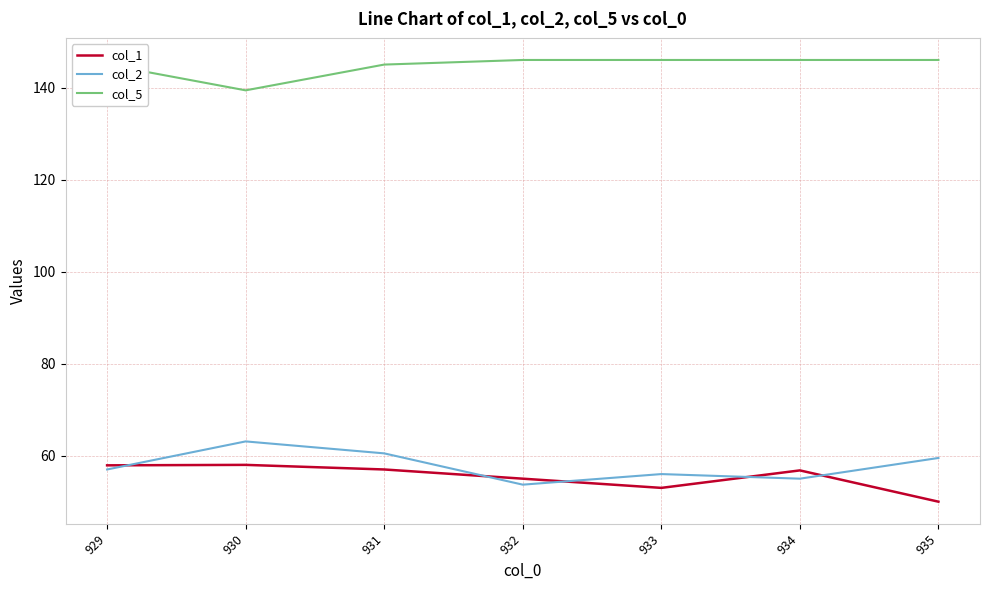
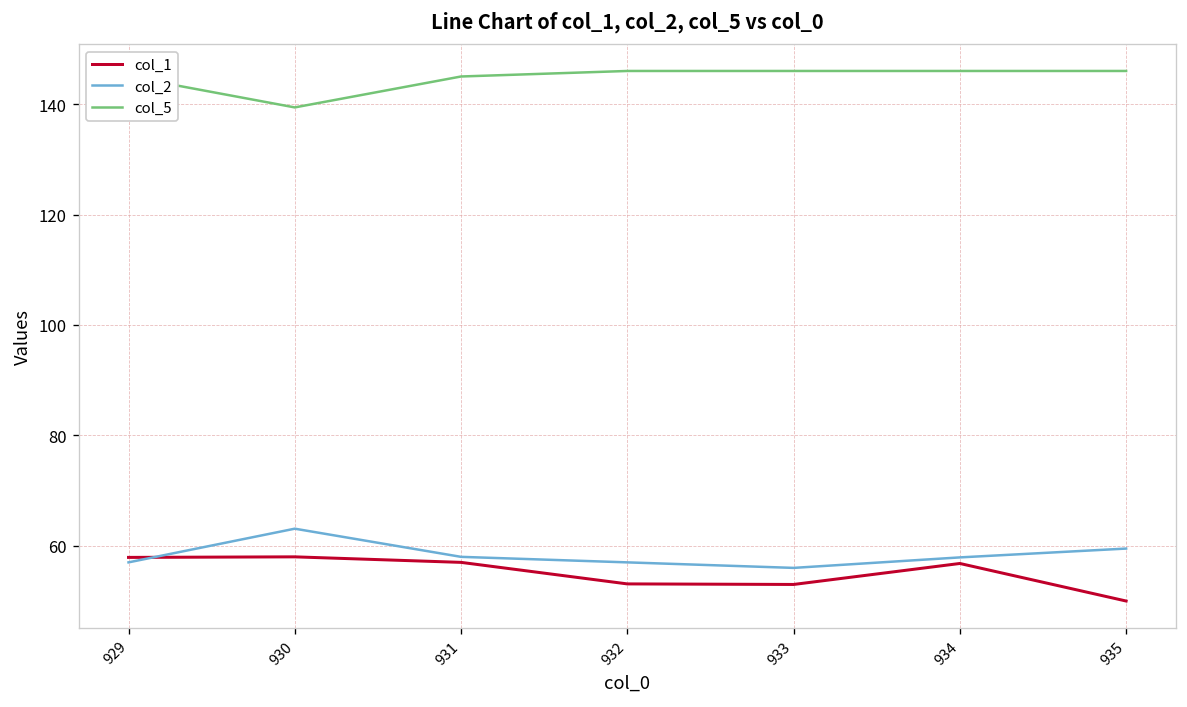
  {
    "col_1": {
      "929": 58,
      "930": 58,
      "931": 57,
-     "932": 55,
+     "932": 53,
      "933": 53,
      "934": 57,
      "935": 50
    },
    "col_2": {
      "929": 57,
      "930": 63,
-     "931": 61,
-     "932": 54,
+     "931": 58,
+     "932": 57,
      "933": 56,
-     "934": 55,
+     "934": 58,
      "935": 60
    },
    "col_5": {
      "930": 139,
      "931": 145,
      "932": 146,
      "933": 146,
      "934": 146,
      "935": 146
    }
  }
